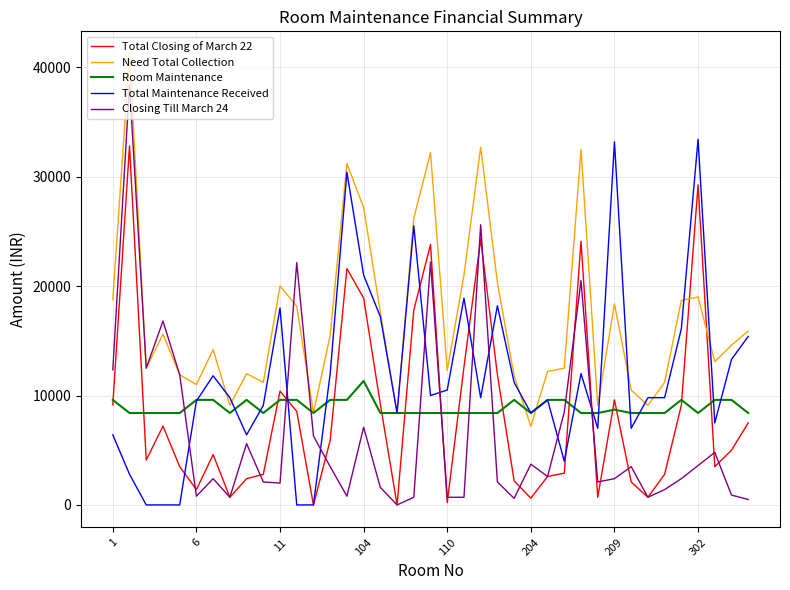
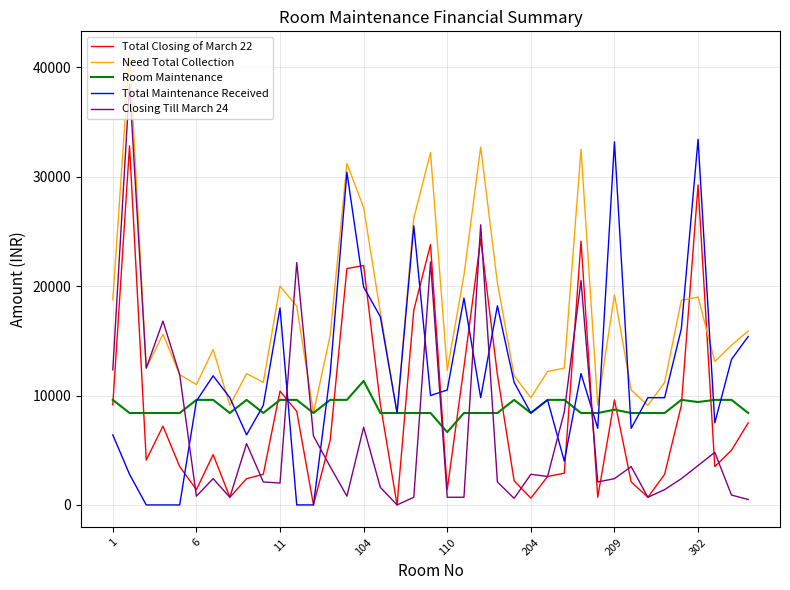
  {
    "Total Closing of March 22": {
-     "104": 18900,
-     "110": 200,
+     "104": 21900,
+     "110": 1400,
      "204": 600,
      "209": 9600,
      "302": 29200
    },
    "Need Total Collection": {
      "104": 27200,
      "110": 12300,
-     "204": 7200,
-     "209": 18400,
+     "204": 9800,
+     "209": 19200,
      "302": 19000
    },
    "Room Maintenance": {
      "104": 11300,
-     "110": 8400,
+     "110": 6700,
      "209": 8700,
-     "302": 8400
+     "302": 9400
    },
    "Total Maintenance Received": {
-     "104": 21000,
+     "104": 19900,
      "110": 10500,
      "209": 33200,
      "302": 33400
    },
    "Closing Till March 24": {
      "104": 7100,
      "110": 700,
-     "204": 3700,
+     "204": 2800,
      "209": 2400,
      "302": 3600
    }
  }
